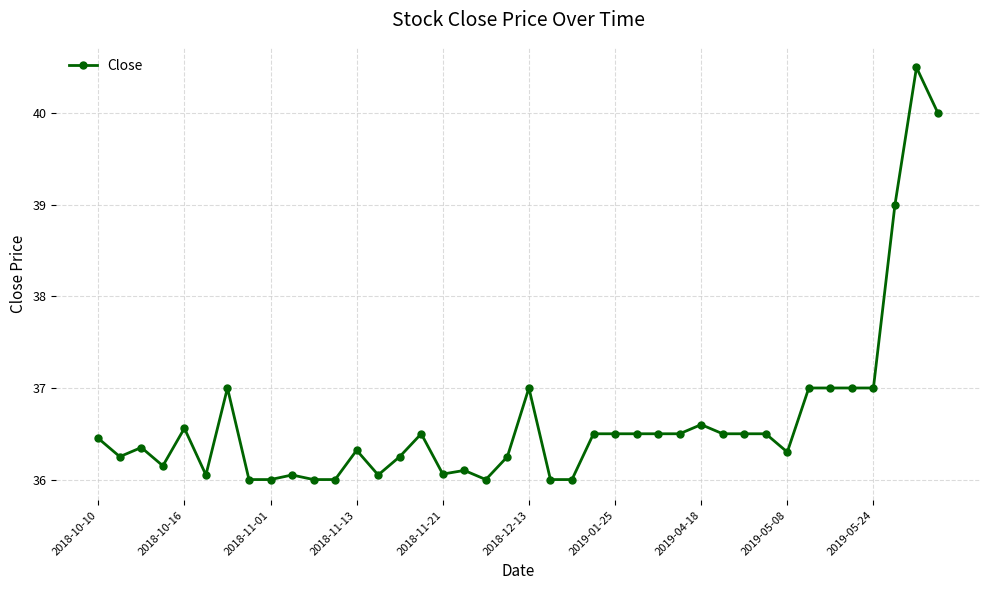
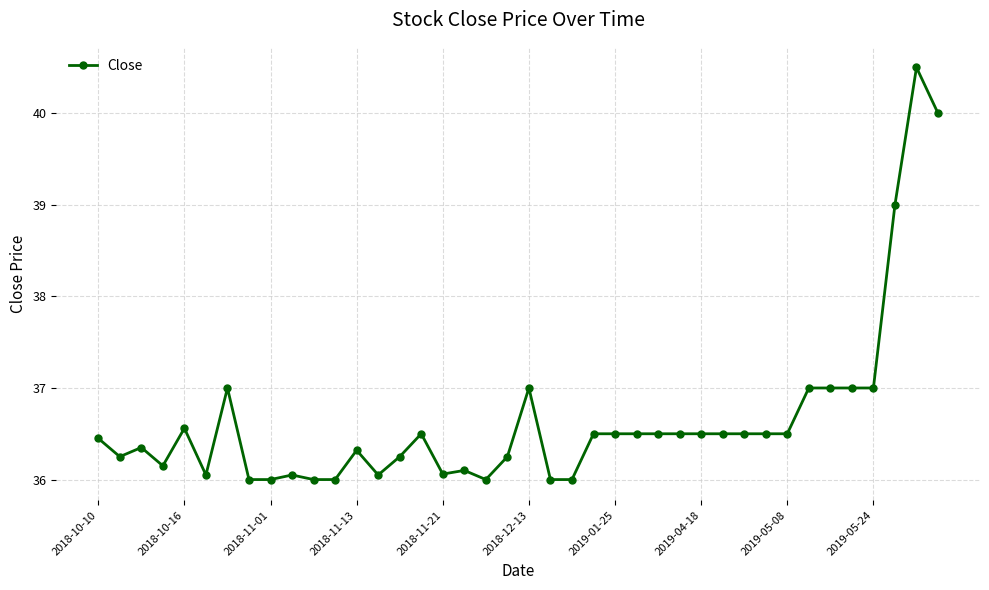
  {
    "2018-10-10": 36.5,
    "2018-10-16": 36.6,
    "2018-11-01": 36.0,
    "2018-11-13": 36.3,
    "2018-11-21": 36.1,
    "2018-12-13": 37.0,
    "2019-01-25": 36.5,
-   "2019-04-18": 36.6,
-   "2019-05-08": 36.3,
+   "2019-04-18": 36.5,
+   "2019-05-08": 36.5,
    "2019-05-24": 37.0
  }
